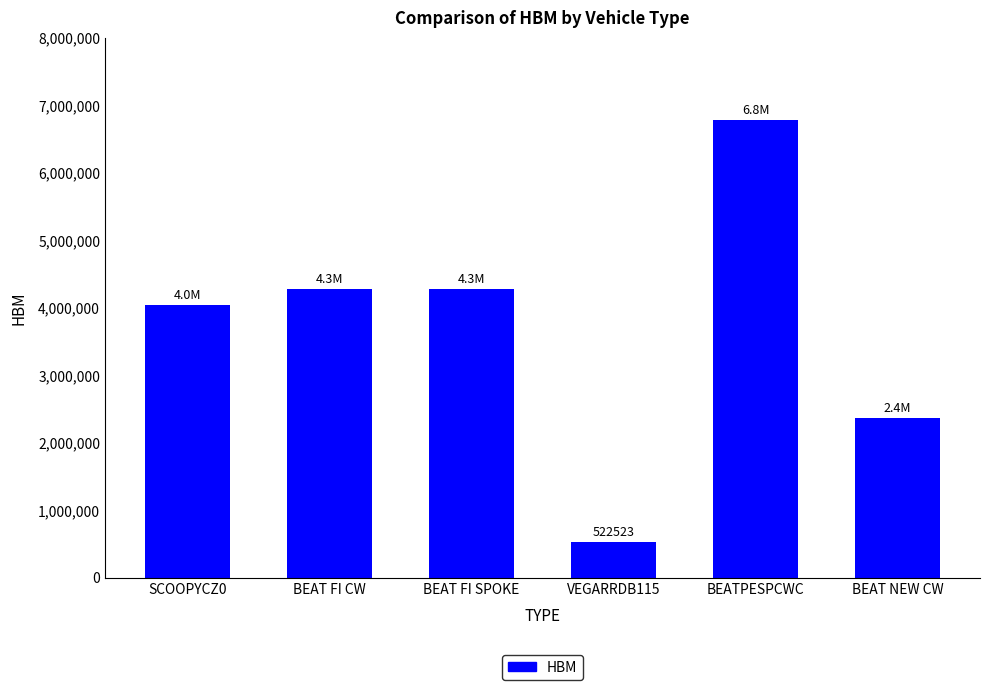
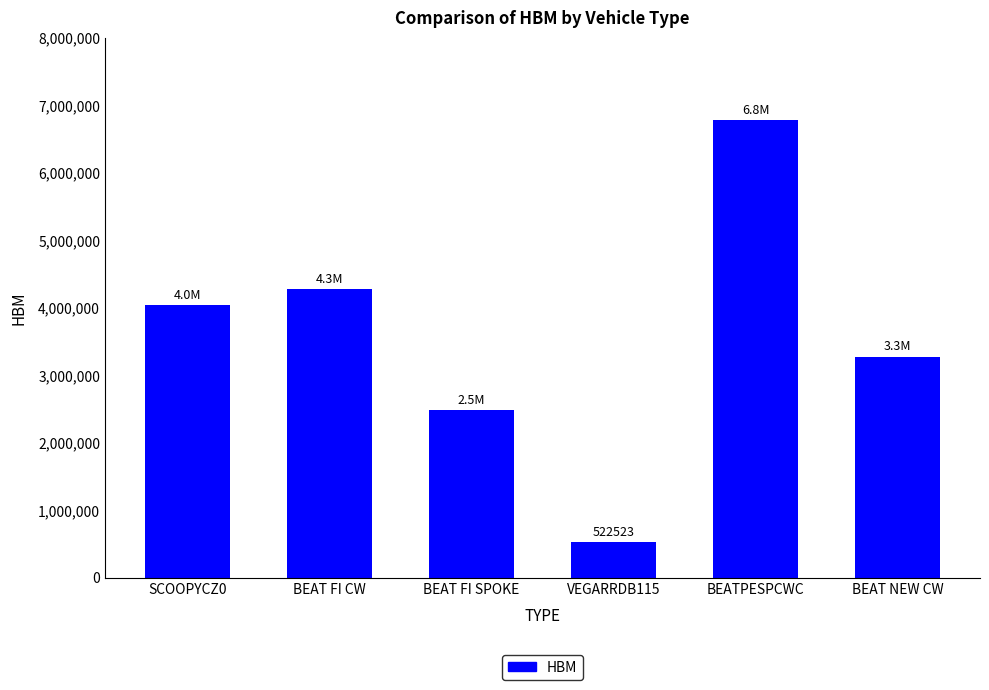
  {
    "SCOOPYCZ0": "4.0M",
    "BEAT FI CW": "4.3M",
-   "BEAT FI SPOKE": "4.3M",
+   "BEAT FI SPOKE": "2.5M",
    "VEGARRDB115": "522523",
    "BEATPESPCWC": "6.8M",
-   "BEAT NEW CW": "2.4M"
+   "BEAT NEW CW": "3.3M"
  }
